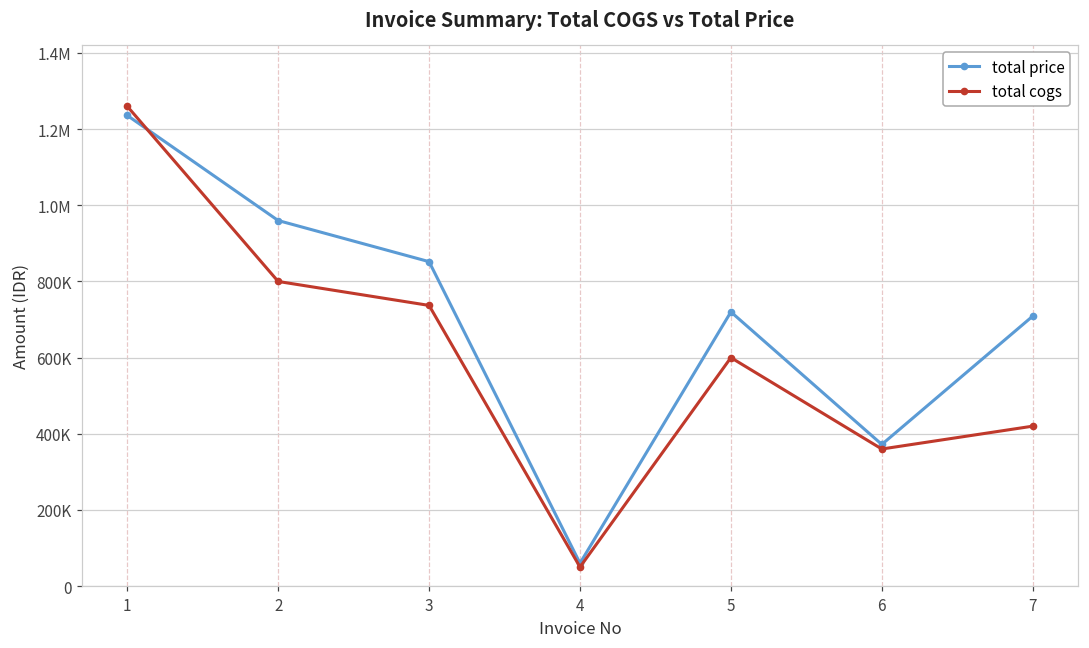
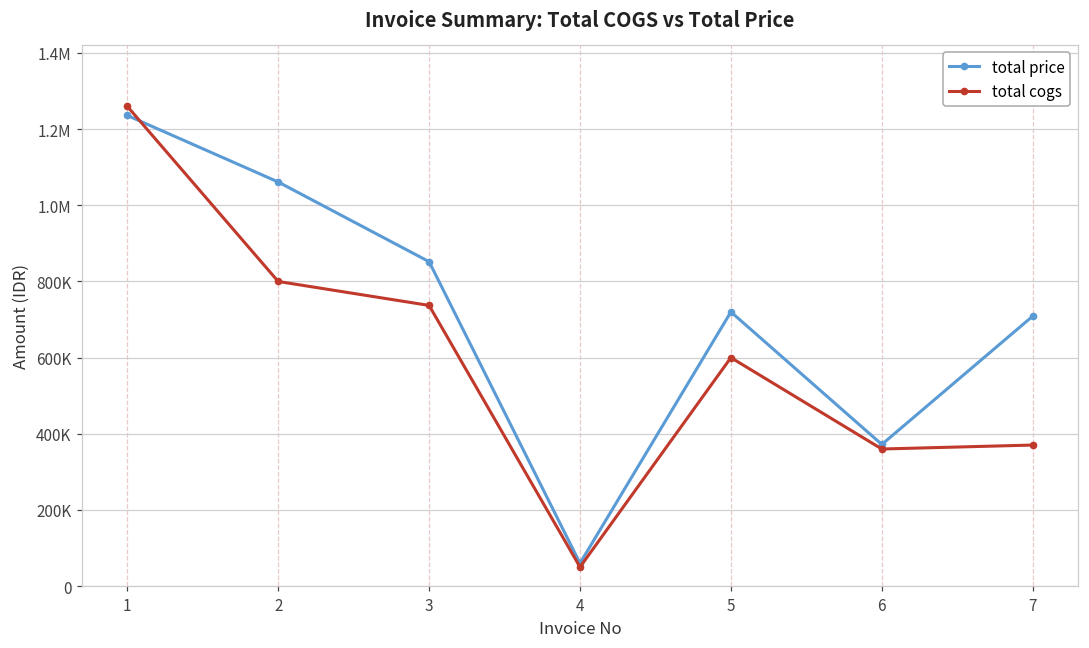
  {
    "total price": {
      "1": 1240000,
-     "2": 960000,
+     "2": 1060000,
      "3": 850000,
      "4": 60000,
      "5": 720000,
      "6": 370000,
      "7": 710000
    },
    "total cogs": {
      "1": 1260000,
      "2": 800000,
      "3": 740000,
      "4": 50000,
      "5": 600000,
      "6": 360000,
-     "7": 420000
+     "7": 370000
    }
  }
